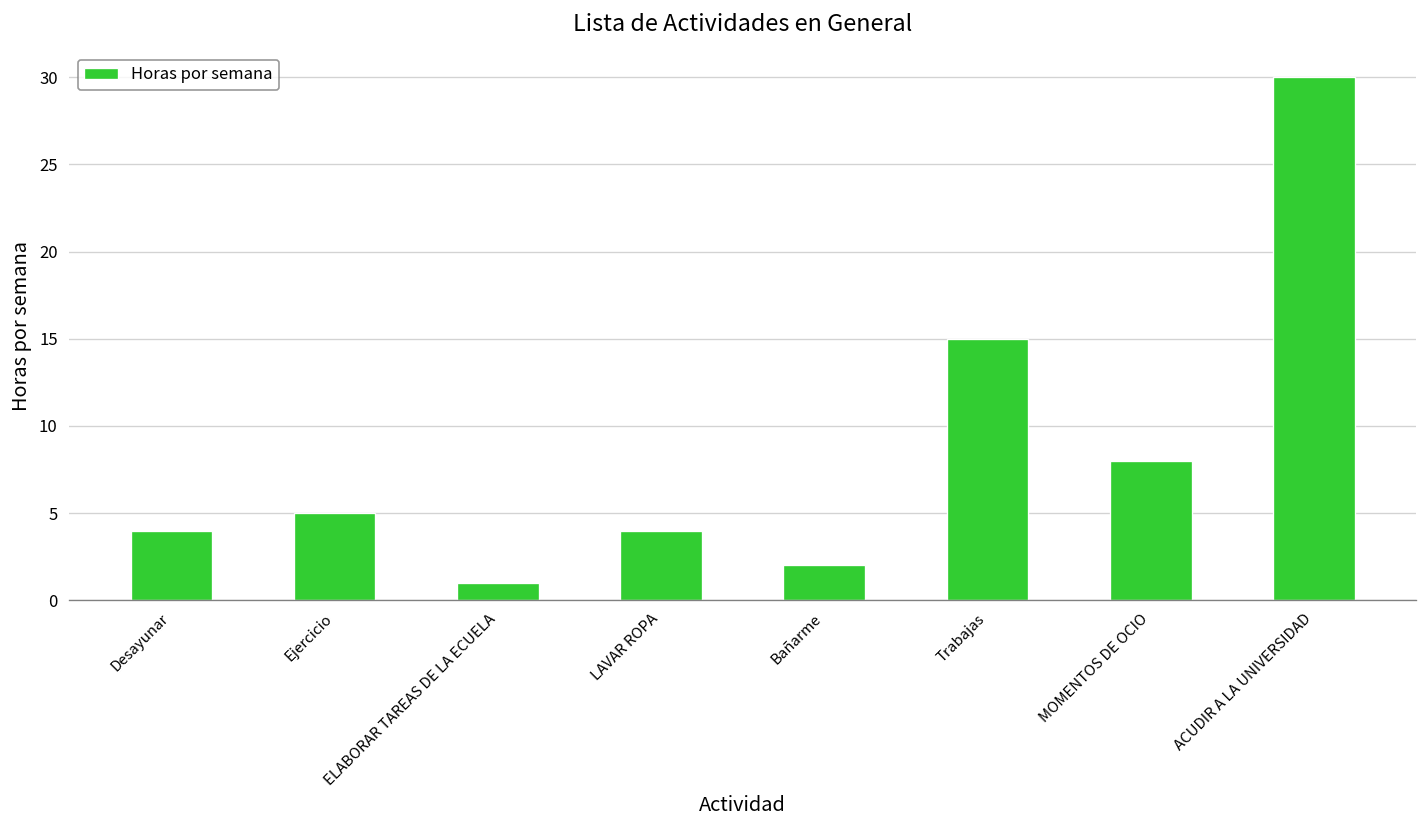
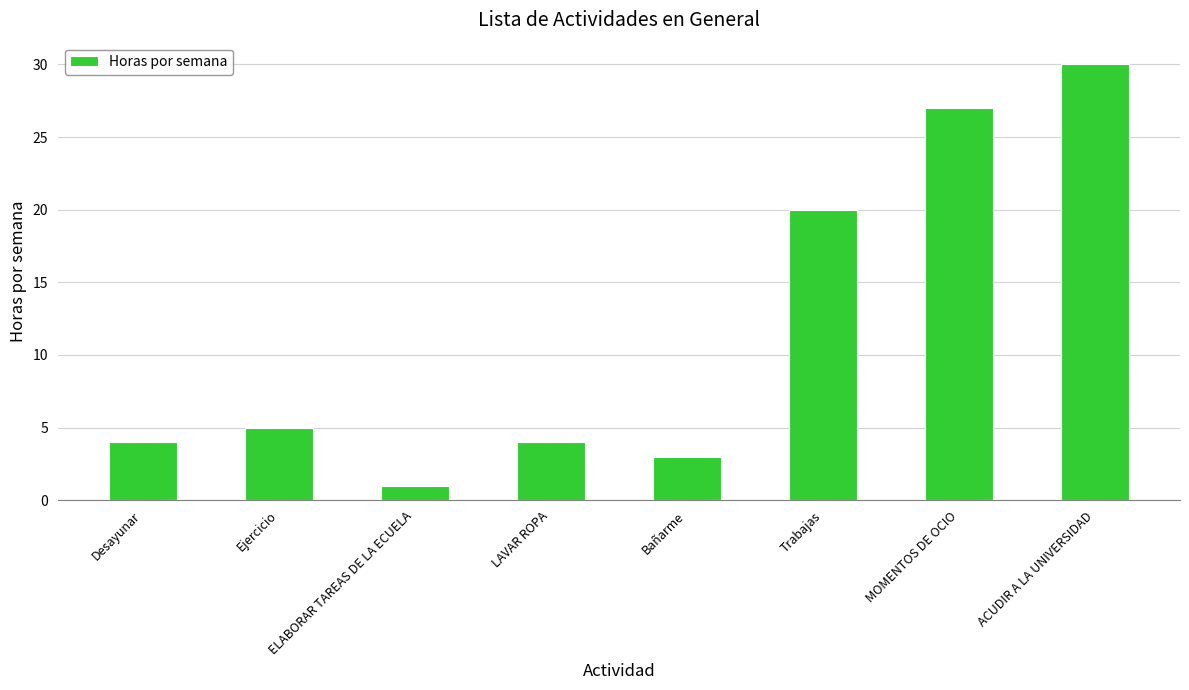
  {
    "Desayunar": 4,
    "Ejercicio": 5,
    "ELABORAR TAREAS DE LA ECUELA": 1,
    "LAVAR ROPA": 4,
-   "Bañarme": 2,
-   "Trabajas": 15,
-   "MOMENTOS DE OCIO": 8,
+   "Bañarme": 3,
+   "Trabajas": 20,
+   "MOMENTOS DE OCIO": 27,
    "ACUDIR A LA UNIVERSIDAD": 30
  }
